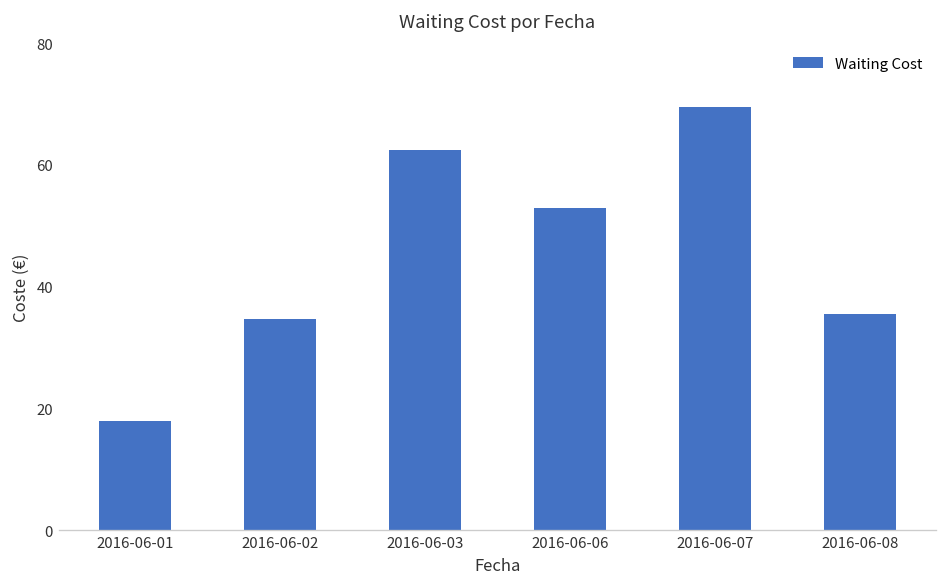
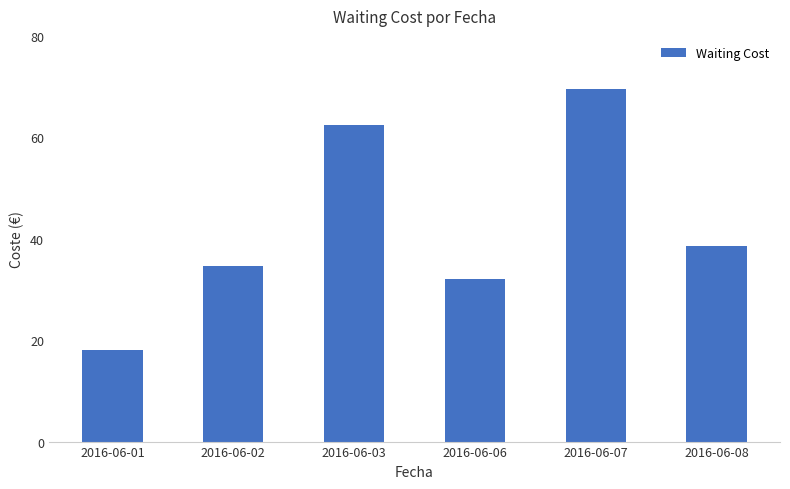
  {
    "2016-06-01": 18,
    "2016-06-02": 35,
    "2016-06-03": 63,
-   "2016-06-06": 53,
+   "2016-06-06": 32,
    "2016-06-07": 70,
-   "2016-06-08": 36
+   "2016-06-08": 39
  }
